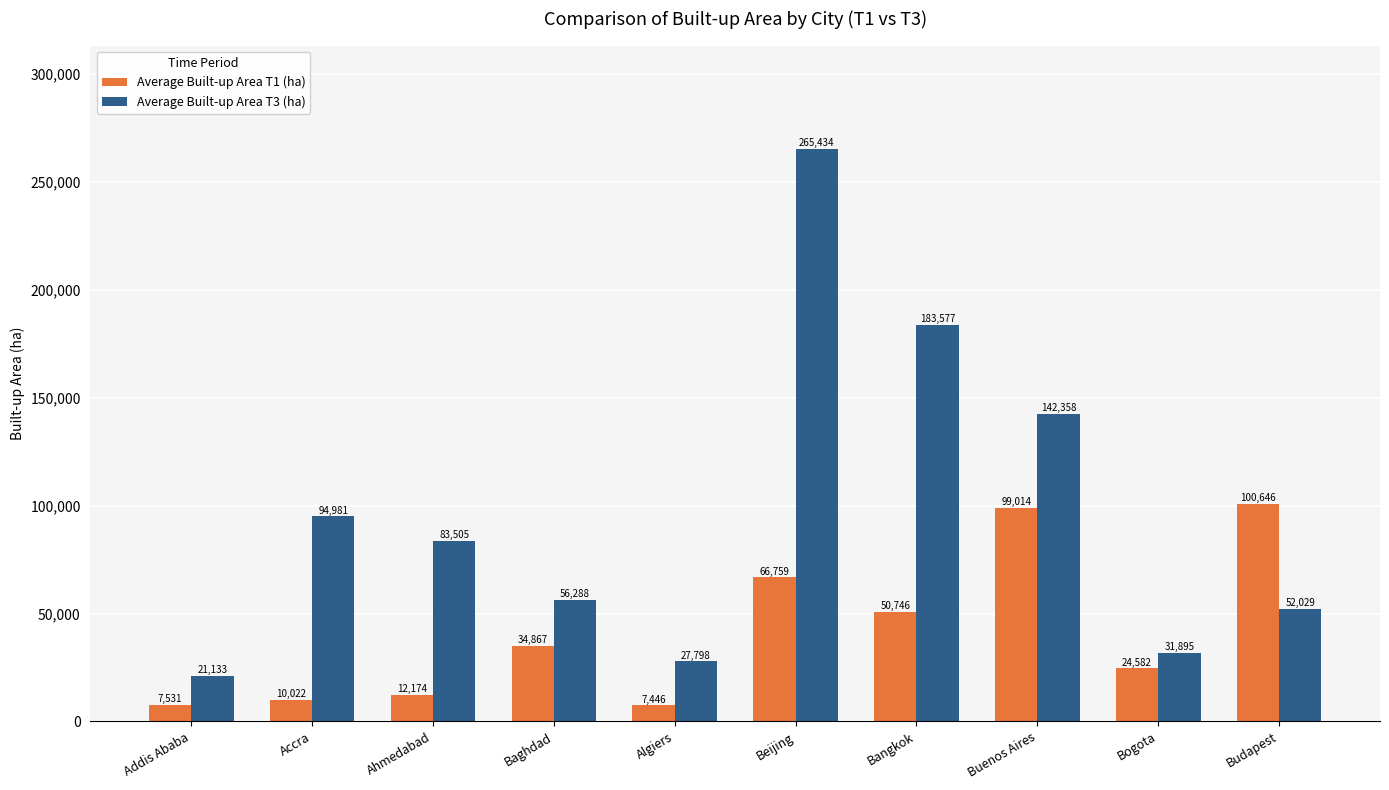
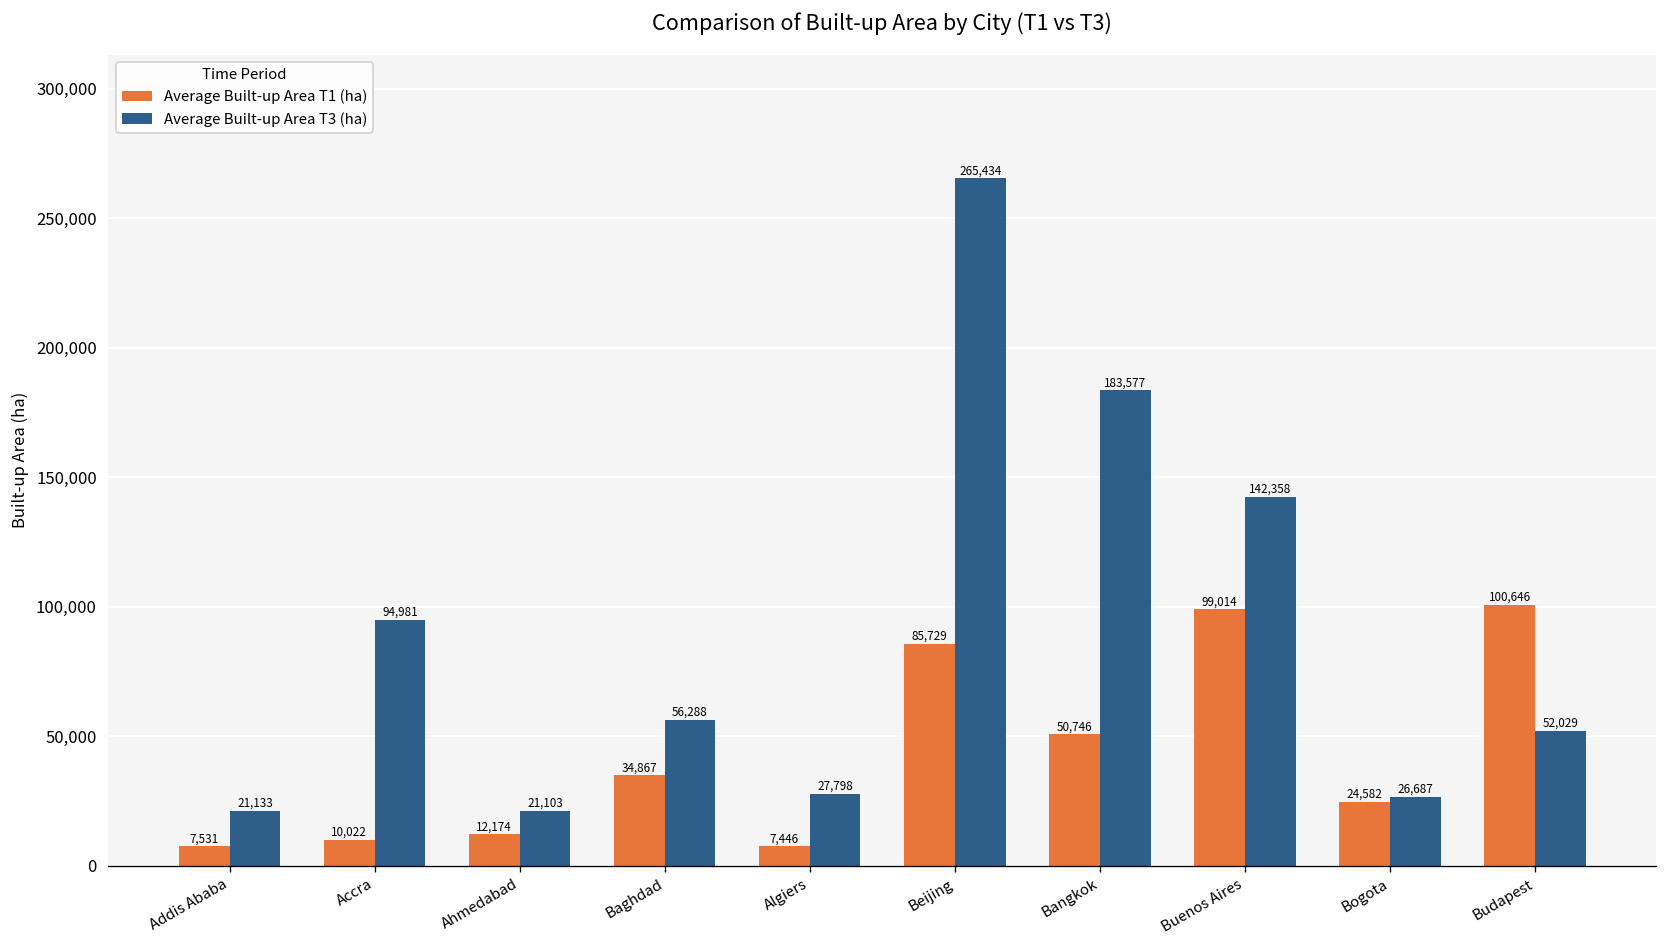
  {
    "Average Built-up Area T1 (ha)": {
      "Addis Ababa": "7,531",
      "Accra": "10,022",
      "Ahmedabad": "12,174",
      "Baghdad": "34,867",
      "Algiers": "7,446",
-     "Beijing": "66,759",
+     "Beijing": "85,729",
      "Bangkok": "50,746",
      "Buenos Aires": "99,014",
      "Bogota": "24,582",
      "Budapest": "100,646"
    },
    "Average Built-up Area T3 (ha)": {
      "Addis Ababa": "21,133",
      "Accra": "94,981",
-     "Ahmedabad": "83,505",
+     "Ahmedabad": "21,103",
      "Baghdad": "56,288",
      "Algiers": "27,798",
      "Beijing": "265,434",
      "Bangkok": "183,577",
      "Buenos Aires": "142,358",
-     "Bogota": "31,895",
+     "Bogota": "26,687",
      "Budapest": "52,029"
    }
  }
